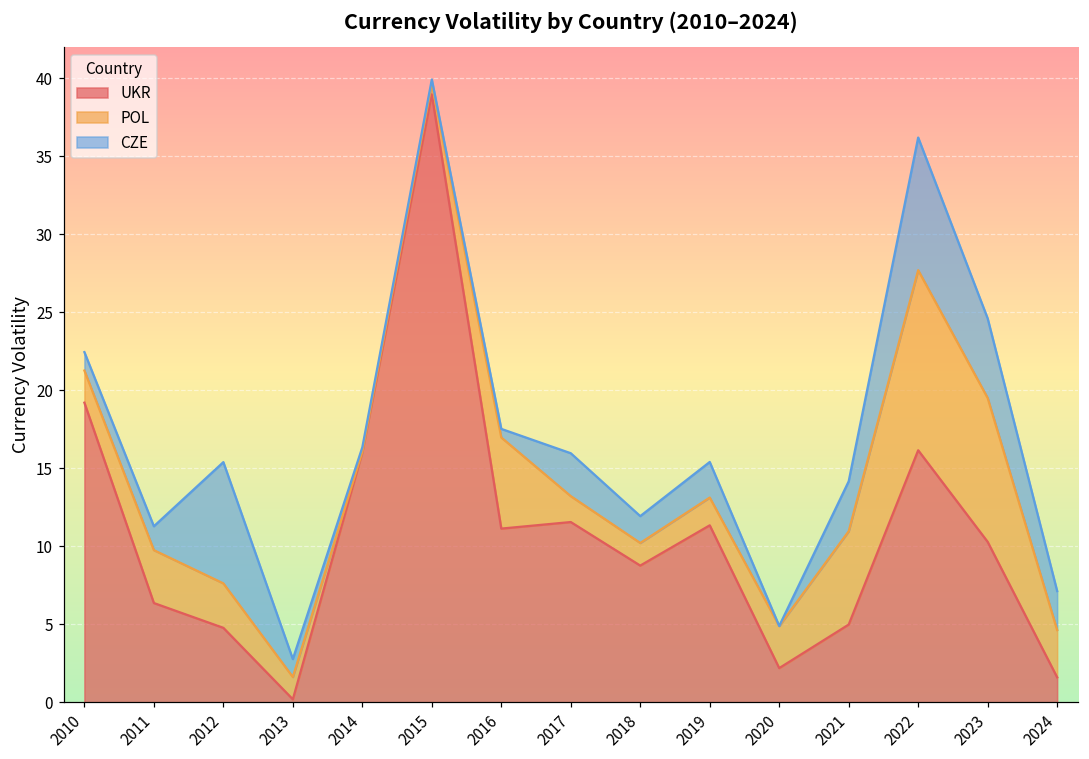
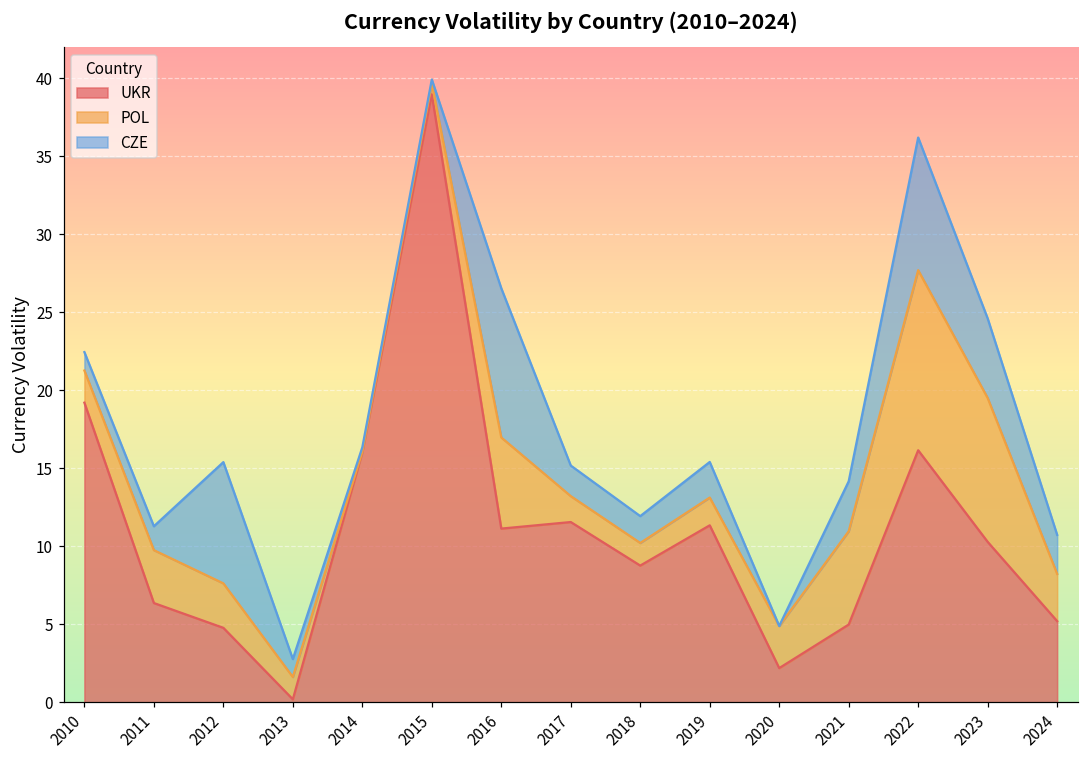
  {
    "UKR": {
      "2010": 19.2,
      "2011": 6.4,
      "2012": 4.8,
      "2013": 0.2,
      "2015": 39.0,
      "2016": 11.1,
      "2017": 11.6,
      "2018": 8.8,
      "2019": 11.3,
      "2020": 2.2,
      "2021": 5.0,
      "2022": 16.2,
      "2023": 10.3,
-     "2024": 1.6
+     "2024": 5.2
    },
    "POL": {
      "2010": 2.1,
      "2011": 3.4,
      "2012": 2.8,
      "2013": 1.4,
      "2015": 0.7,
      "2016": 5.8,
      "2017": 1.7,
      "2018": 1.4,
      "2019": 1.8,
      "2021": 6.0,
      "2022": 11.5,
      "2023": 9.2,
      "2024": 3.0
    },
    "CZE": {
      "2010": 1.2,
      "2011": 1.5,
      "2012": 7.8,
      "2013": 1.1,
      "2014": 0.3,
      "2015": 0.3,
-     "2016": 0.6,
-     "2017": 2.8,
+     "2016": 9.6,
+     "2017": 2.0,
      "2018": 1.7,
      "2019": 2.3,
      "2021": 3.2,
      "2022": 8.5,
      "2023": 5.1,
      "2024": 2.5
    }
  }
